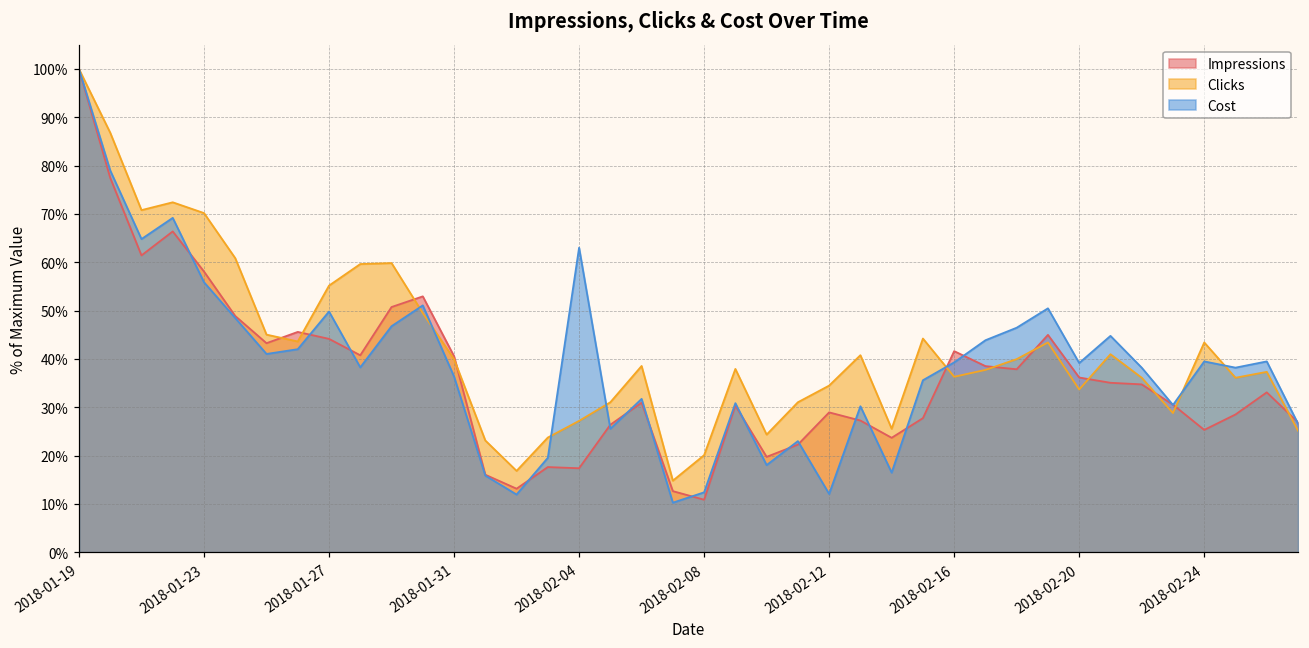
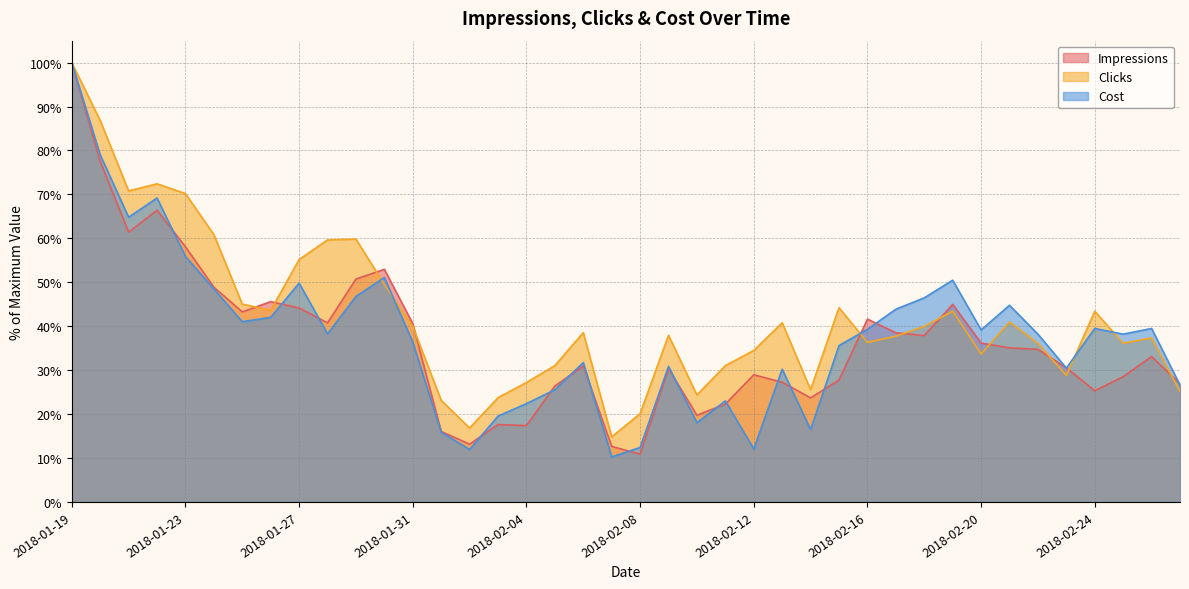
  {
    "Impressions": {
      "2018-01-23": "58%",
      "2018-01-27": "44%",
      "2018-01-31": "41%",
      "2018-02-04": "17%",
      "2018-02-08": "11%",
      "2018-02-12": "29%",
      "2018-02-16": "42%",
      "2018-02-20": "36%",
      "2018-02-24": "25%"
    },
    "Clicks": {
      "2018-01-23": "70%",
      "2018-01-27": "55%",
      "2018-01-31": "40%",
      "2018-02-04": "27%",
      "2018-02-08": "20%",
      "2018-02-12": "34%",
      "2018-02-16": "36%",
      "2018-02-20": "34%",
      "2018-02-24": "43%"
    },
    "Cost": {
      "2018-01-23": "56%",
      "2018-01-27": "50%",
      "2018-01-31": "36%",
-     "2018-02-04": "63%",
+     "2018-02-04": "22%",
      "2018-02-08": "12%",
      "2018-02-12": "12%",
      "2018-02-16": "39%",
      "2018-02-20": "39%",
      "2018-02-24": "39%"
    }
  }
